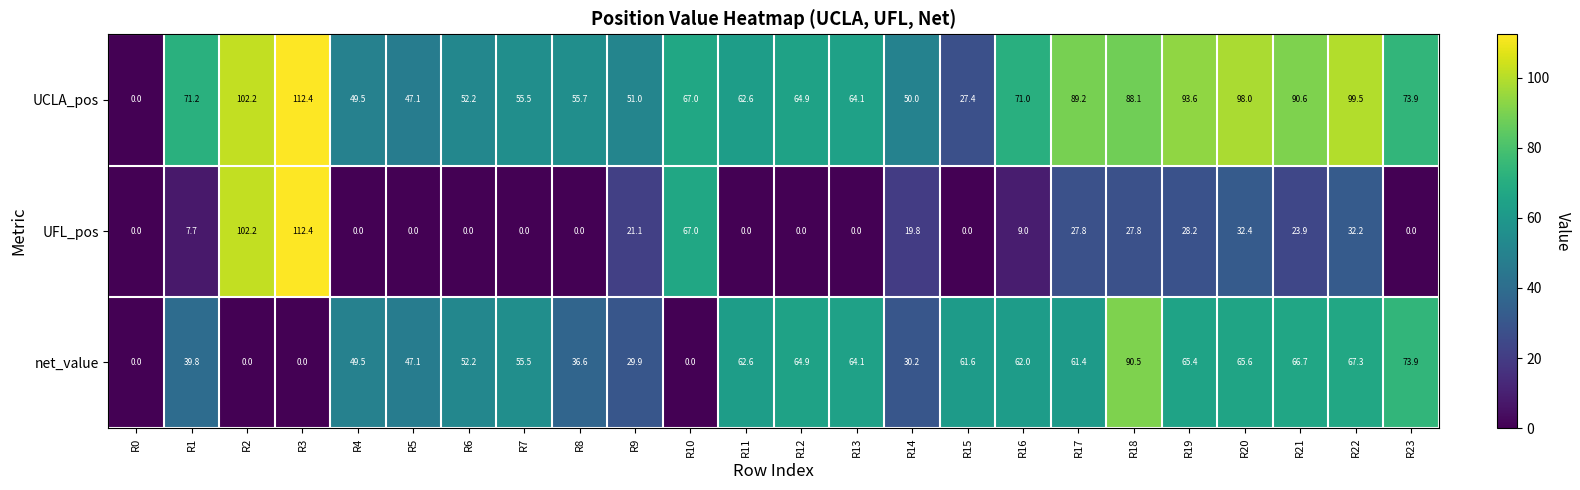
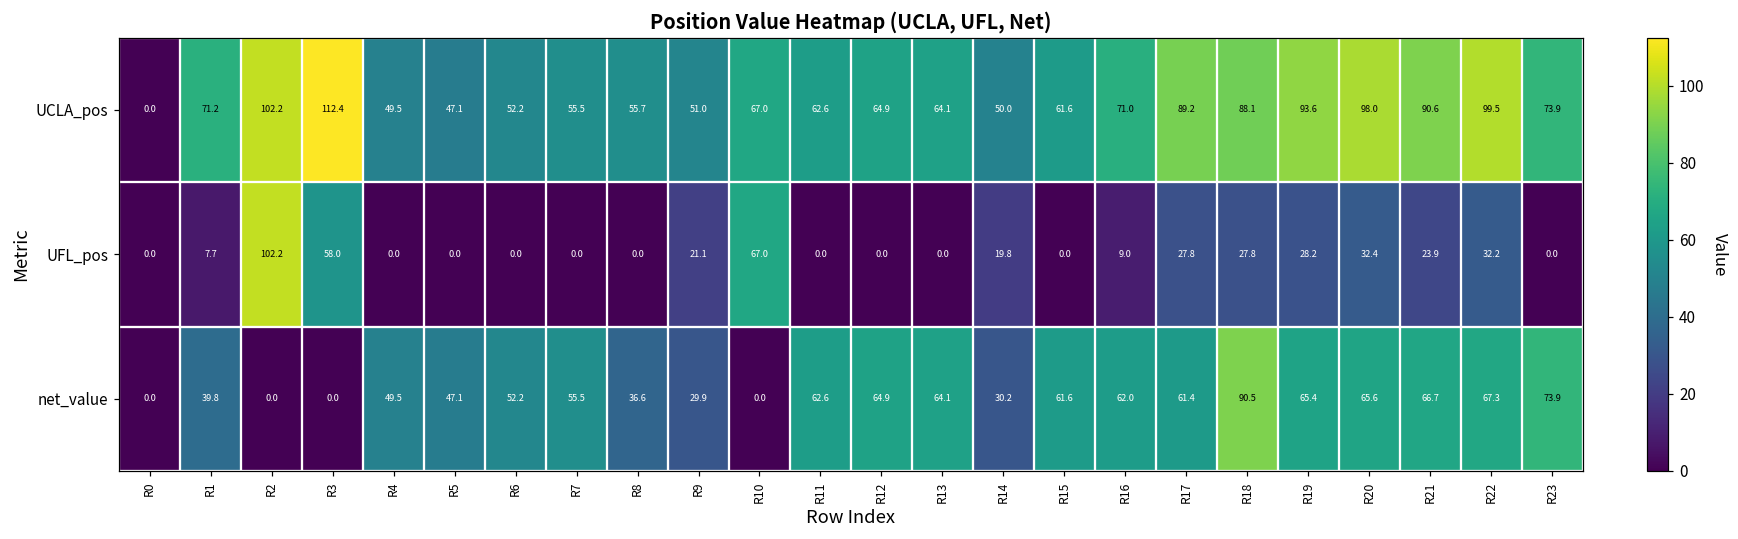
  {
    "UCLA_pos": {
      "R0": 0.0,
      "R1": 71.2,
      "R2": 102.2,
      "R3": 112.4,
      "R4": 49.5,
      "R5": 47.1,
      "R6": 52.2,
      "R7": 55.5,
      "R8": 55.7,
      "R9": 51.0,
      "R10": 67.0,
      "R11": 62.6,
      "R12": 64.9,
      "R13": 64.1,
      "R14": 50.0,
-     "R15": 27.4,
+     "R15": 61.6,
      "R16": 71.0,
      "R17": 89.2,
      "R18": 88.1,
      "R19": 93.6,
      "R20": 98.0,
      "R21": 90.6,
      "R22": 99.5,
      "R23": 73.9
    },
    "UFL_pos": {
      "R0": 0.0,
      "R1": 7.7,
      "R2": 102.2,
-     "R3": 112.4,
+     "R3": 58.0,
      "R4": 0.0,
      "R5": 0.0,
      "R6": 0.0,
      "R7": 0.0,
      "R8": 0.0,
      "R9": 21.1,
      "R10": 67.0,
      "R11": 0.0,
      "R12": 0.0,
      "R13": 0.0,
      "R14": 19.8,
      "R15": 0.0,
      "R16": 9.0,
      "R17": 27.8,
      "R18": 27.8,
      "R19": 28.2,
      "R20": 32.4,
      "R21": 23.9,
      "R22": 32.2,
      "R23": 0.0
    },
    "net_value": {
      "R0": 0.0,
      "R1": 39.8,
      "R2": 0.0,
      "R3": 0.0,
      "R4": 49.5,
      "R5": 47.1,
      "R6": 52.2,
      "R7": 55.5,
      "R8": 36.6,
      "R9": 29.9,
      "R10": 0.0,
      "R11": 62.6,
      "R12": 64.9,
      "R13": 64.1,
      "R14": 30.2,
      "R15": 61.6,
      "R16": 62.0,
      "R17": 61.4,
      "R18": 90.5,
      "R19": 65.4,
      "R20": 65.6,
      "R21": 66.7,
      "R22": 67.3,
      "R23": 73.9
    }
  }
